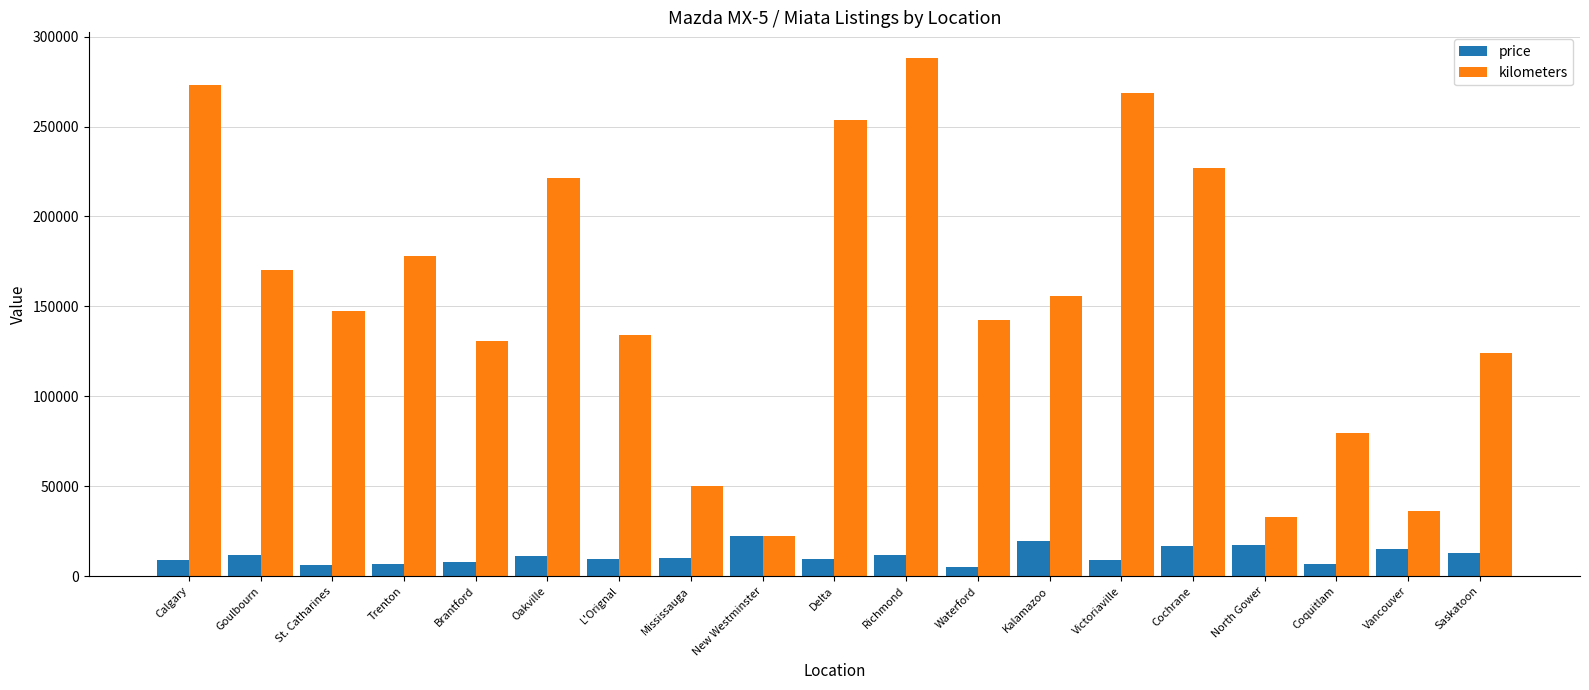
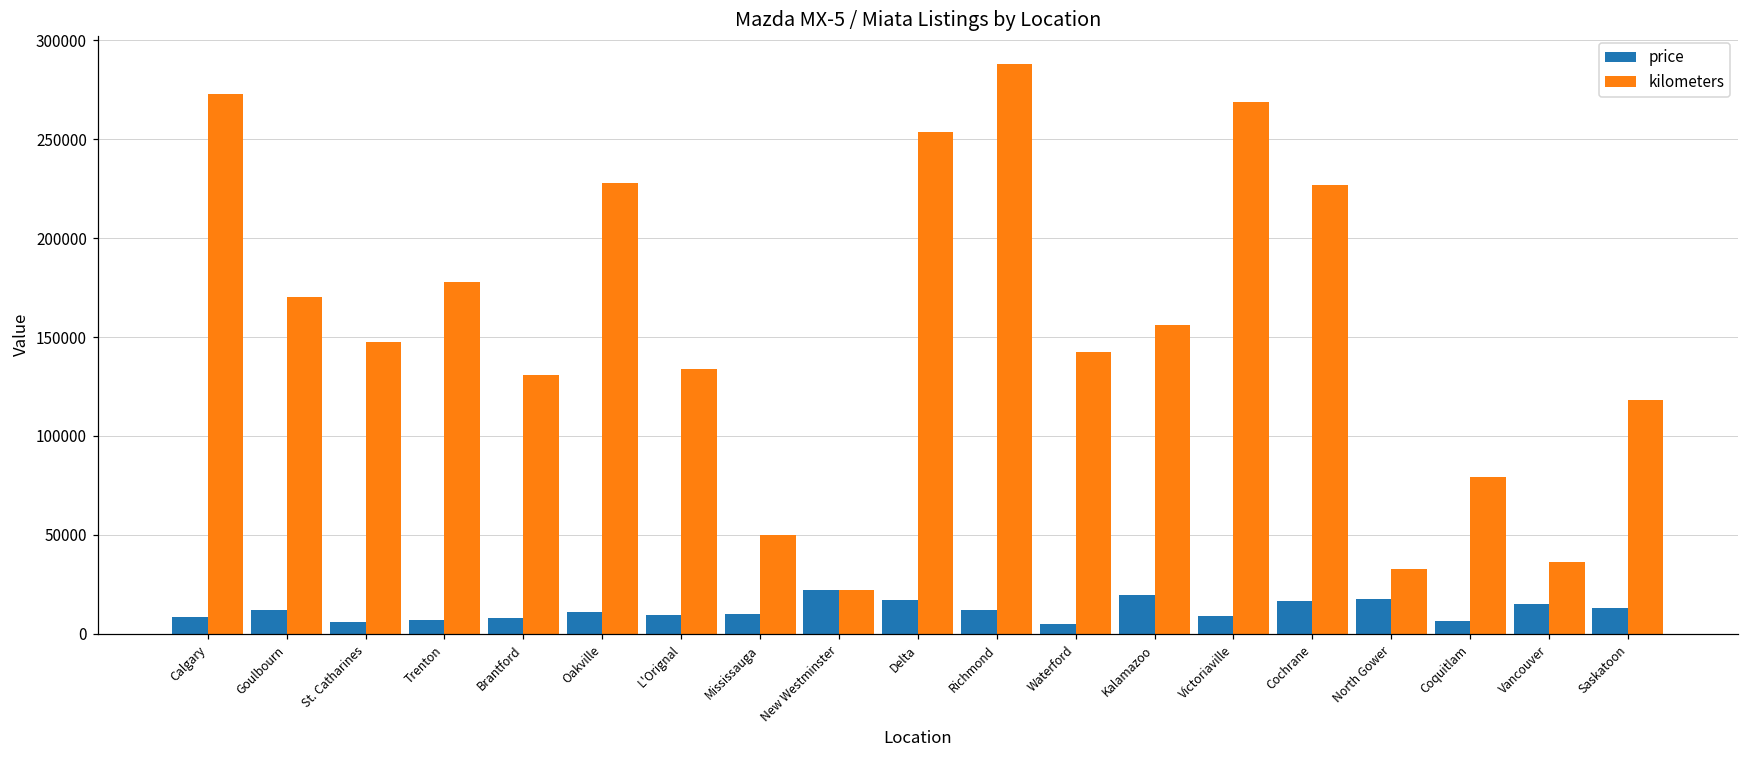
  {
    "price": {
      "Calgary": 9000,
      "Goulbourn": 12000,
      "St. Catharines": 6000,
      "Trenton": 7000,
      "Brantford": 8000,
      "Oakville": 11000,
      "L'Orignal": 10000,
      "Mississauga": 10000,
      "New Westminster": 22000,
-     "Delta": 10000,
+     "Delta": 17000,
      "Richmond": 12000,
      "Waterford": 5000,
      "Kalamazoo": 20000,
      "Victoriaville": 9000,
      "Cochrane": 17000,
      "North Gower": 18000,
      "Coquitlam": 7000,
      "Vancouver": 15000,
      "Saskatoon": 13000
    },
    "kilometers": {
      "Calgary": 273000,
      "Goulbourn": 170000,
      "St. Catharines": 148000,
      "Trenton": 178000,
      "Brantford": 131000,
-     "Oakville": 221000,
+     "Oakville": 228000,
      "L'Orignal": 134000,
      "Mississauga": 50000,
      "New Westminster": 22000,
      "Delta": 254000,
      "Richmond": 288000,
      "Waterford": 142000,
      "Kalamazoo": 156000,
      "Victoriaville": 269000,
      "Cochrane": 227000,
      "North Gower": 33000,
      "Coquitlam": 79000,
      "Vancouver": 36000,
-     "Saskatoon": 124000
+     "Saskatoon": 118000
    }
  }
